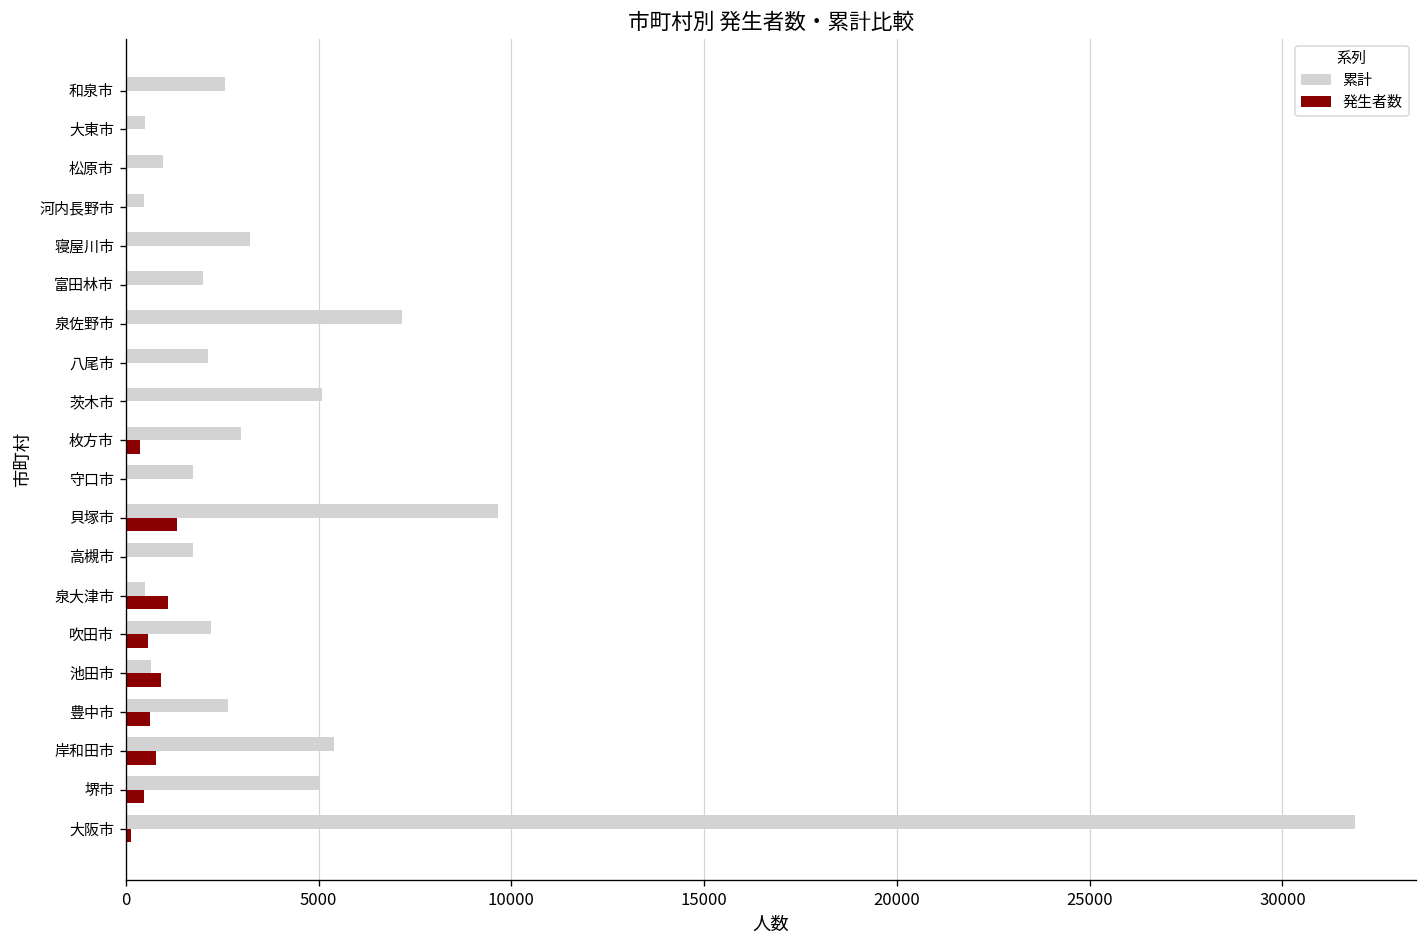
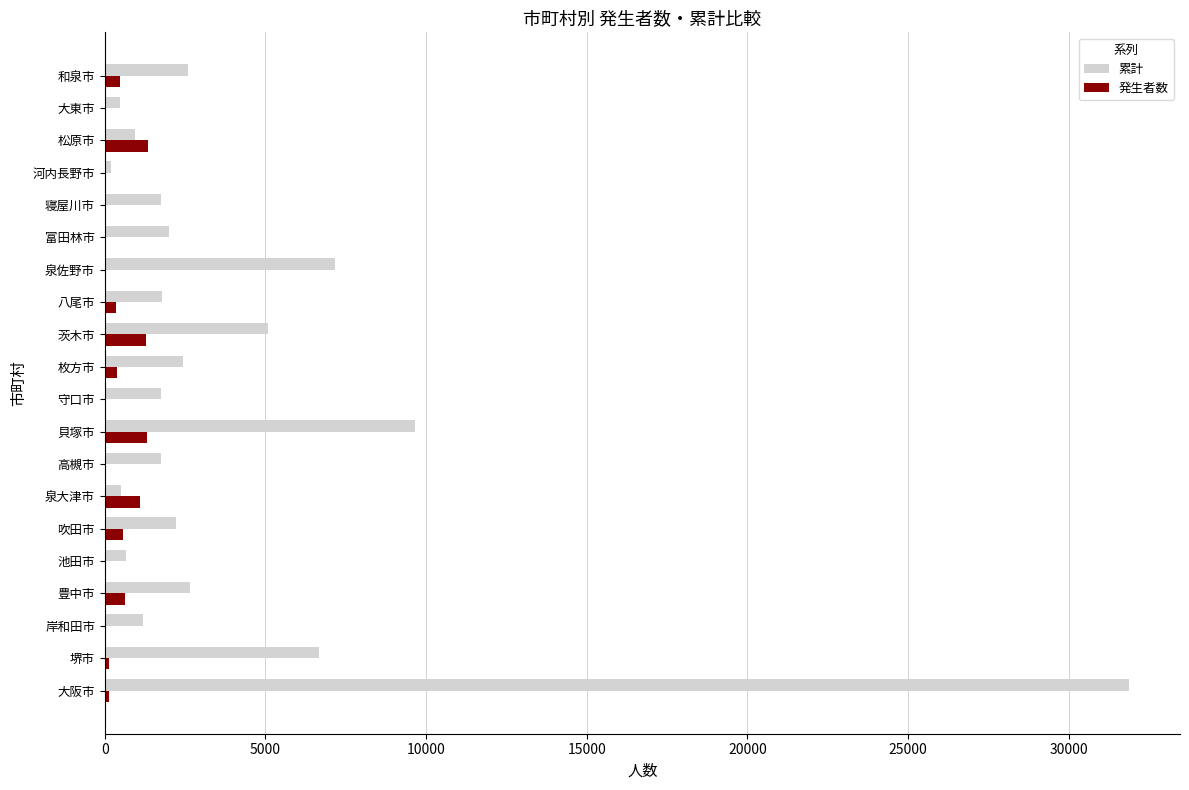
  {
    "累計": {
      "和泉市": 2600,
      "大東市": 500,
      "松原市": 1000,
-     "河内長野市": 500,
-     "寝屋川市": 3200,
+     "河内長野市": 200,
+     "寝屋川市": 1700,
      "富田林市": 2000,
      "泉佐野市": 7200,
-     "八尾市": 2100,
+     "八尾市": 1800,
      "茨木市": 5100,
-     "枚方市": 3000,
+     "枚方市": 2400,
      "守口市": 1800,
      "貝塚市": 9600,
      "高槻市": 1800,
      "泉大津市": 500,
      "吹田市": 2200,
      "池田市": 700,
      "豊中市": 2600,
-     "岸和田市": 5400,
-     "堺市": 5000,
+     "岸和田市": 1200,
+     "堺市": 6700,
      "大阪市": 31900
    },
    "発生者数": {
-     "和泉市": 0,
-     "松原市": 0,
-     "八尾市": 0,
-     "茨木市": 0,
+     "和泉市": 500,
+     "松原市": 1400,
+     "八尾市": 400,
+     "茨木市": 1300,
      "枚方市": 400,
      "貝塚市": 1300,
      "泉大津市": 1100,
      "吹田市": 600,
-     "池田市": 900,
+     "池田市": 0,
      "豊中市": 600,
-     "岸和田市": 800,
-     "堺市": 500,
+     "岸和田市": 0,
+     "堺市": 100,
      "大阪市": 100
    }
  }
